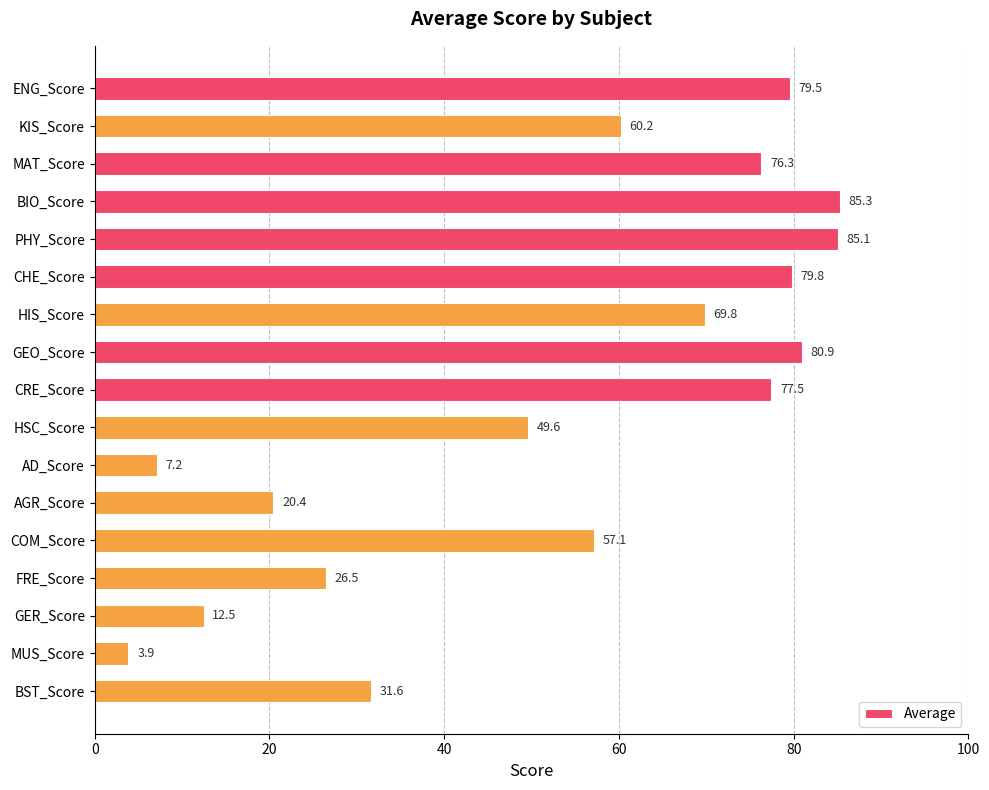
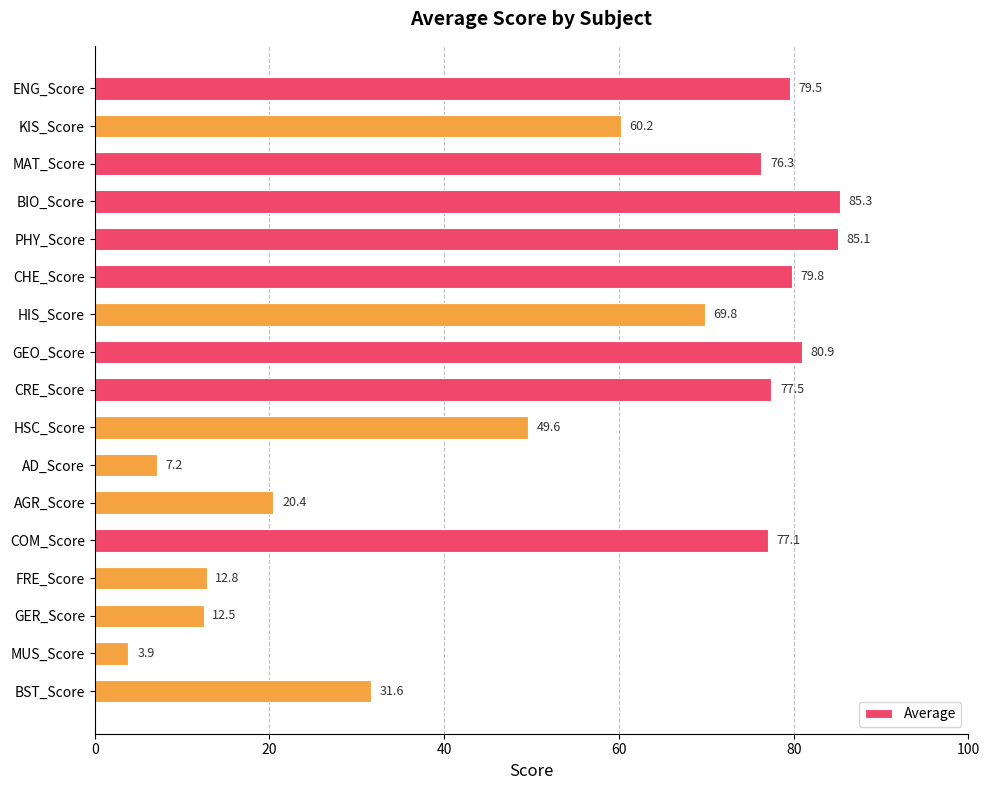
  {
    "ENG_Score": 79.5,
    "KIS_Score": 60.2,
    "MAT_Score": 76.3,
    "BIO_Score": 85.3,
    "PHY_Score": 85.1,
    "CHE_Score": 79.8,
    "HIS_Score": 69.8,
    "GEO_Score": 80.9,
    "CRE_Score": 77.5,
    "HSC_Score": 49.6,
    "AD_Score": 7.2,
    "AGR_Score": 20.4,
-   "COM_Score": 57.1,
-   "FRE_Score": 26.5,
+   "COM_Score": 77.1,
+   "FRE_Score": 12.8,
    "GER_Score": 12.5,
    "MUS_Score": 3.9,
    "BST_Score": 31.6
  }
